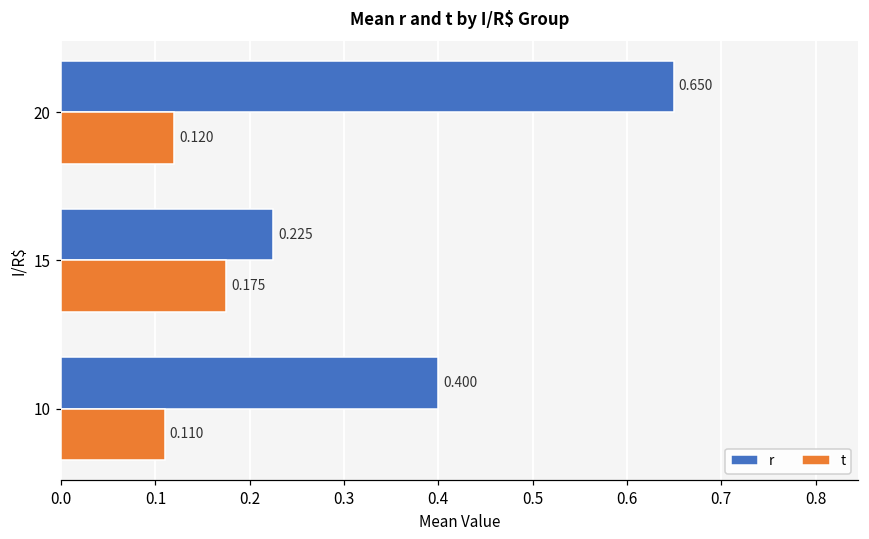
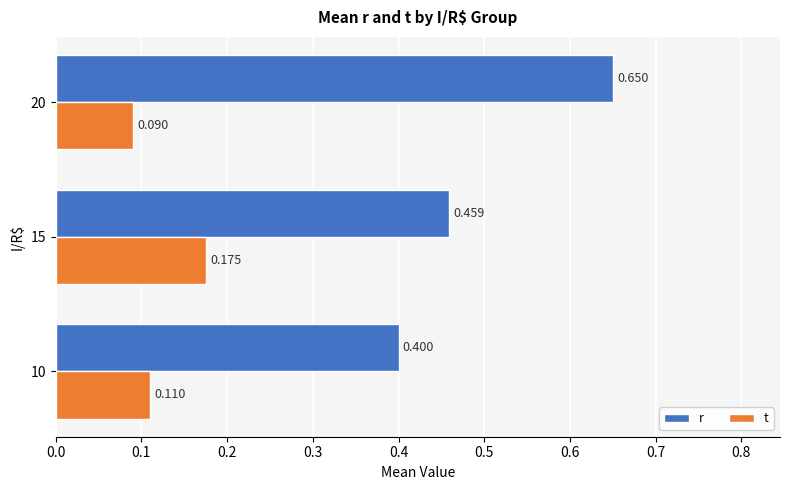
  {
    "r": {
      "20": 0.650,
-     "15": 0.225,
+     "15": 0.459,
      "10": 0.400
    },
    "t": {
-     "20": 0.120,
+     "20": 0.090,
      "15": 0.175,
      "10": 0.110
    }
  }
